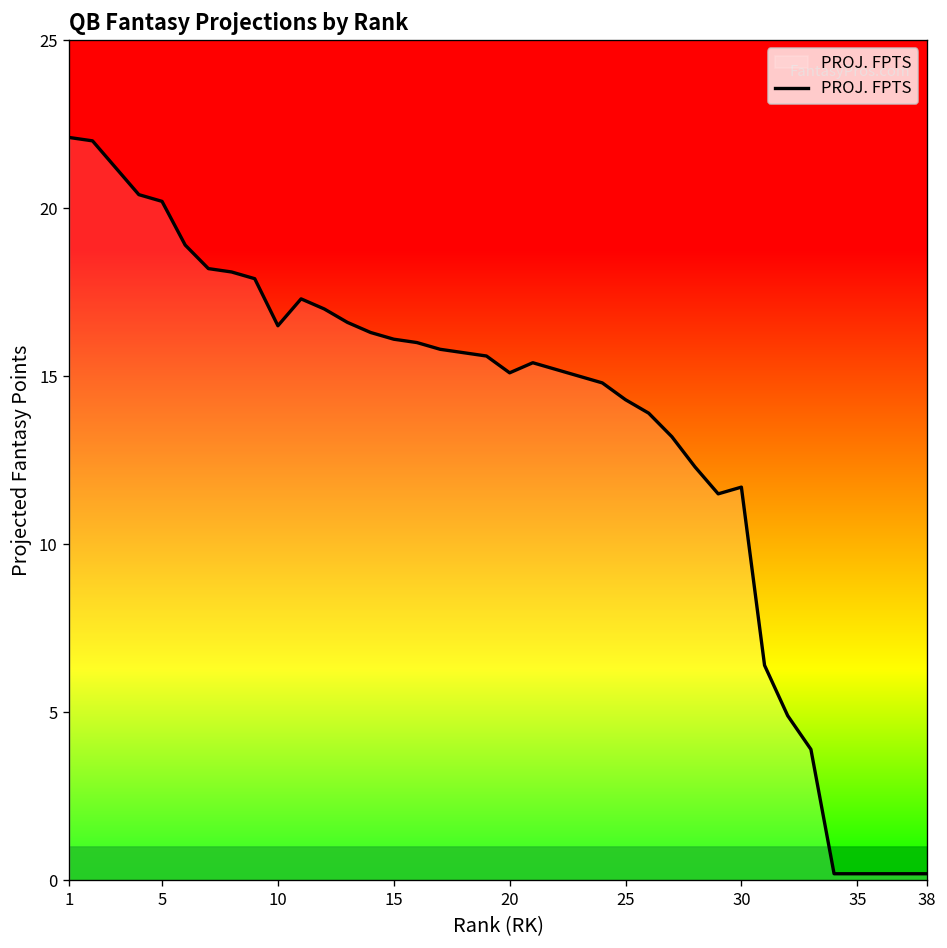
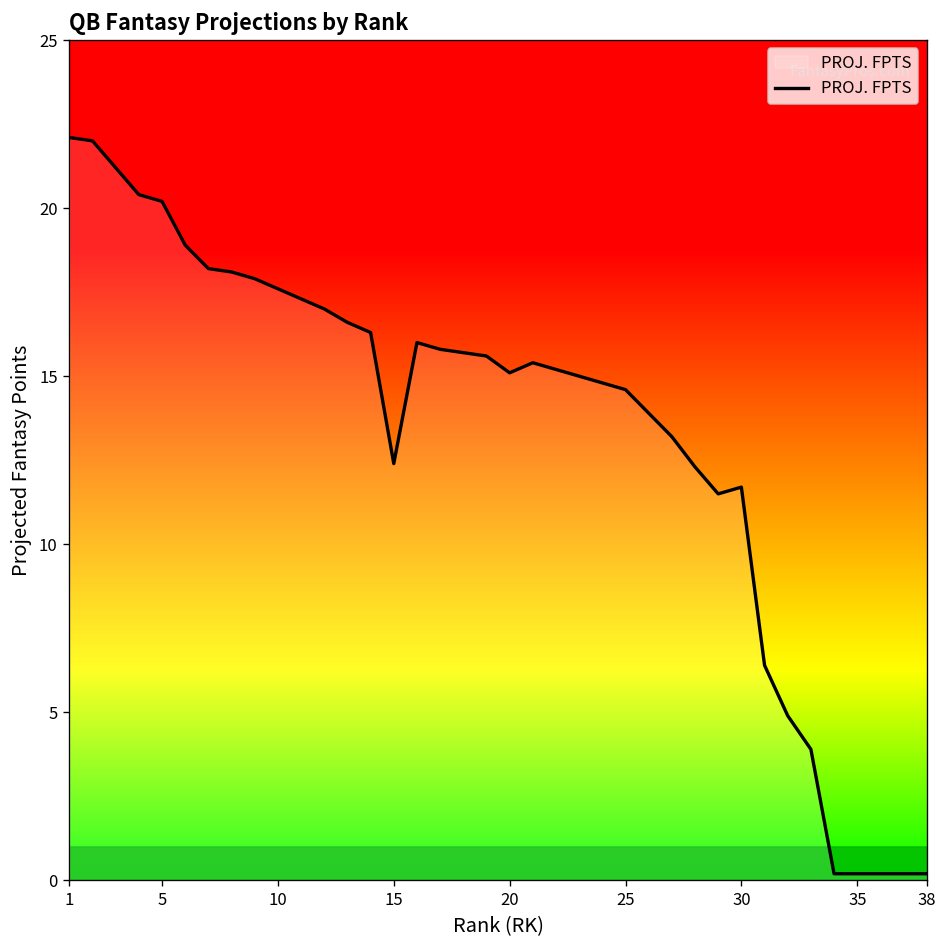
  {
    "1": 22.1,
    "5": 20.2,
-   "10": 16.5,
-   "15": 16.1,
+   "10": 17.6,
+   "15": 12.4,
    "20": 15.1,
-   "25": 14.3,
+   "25": 14.6,
    "30": 11.7
  }
